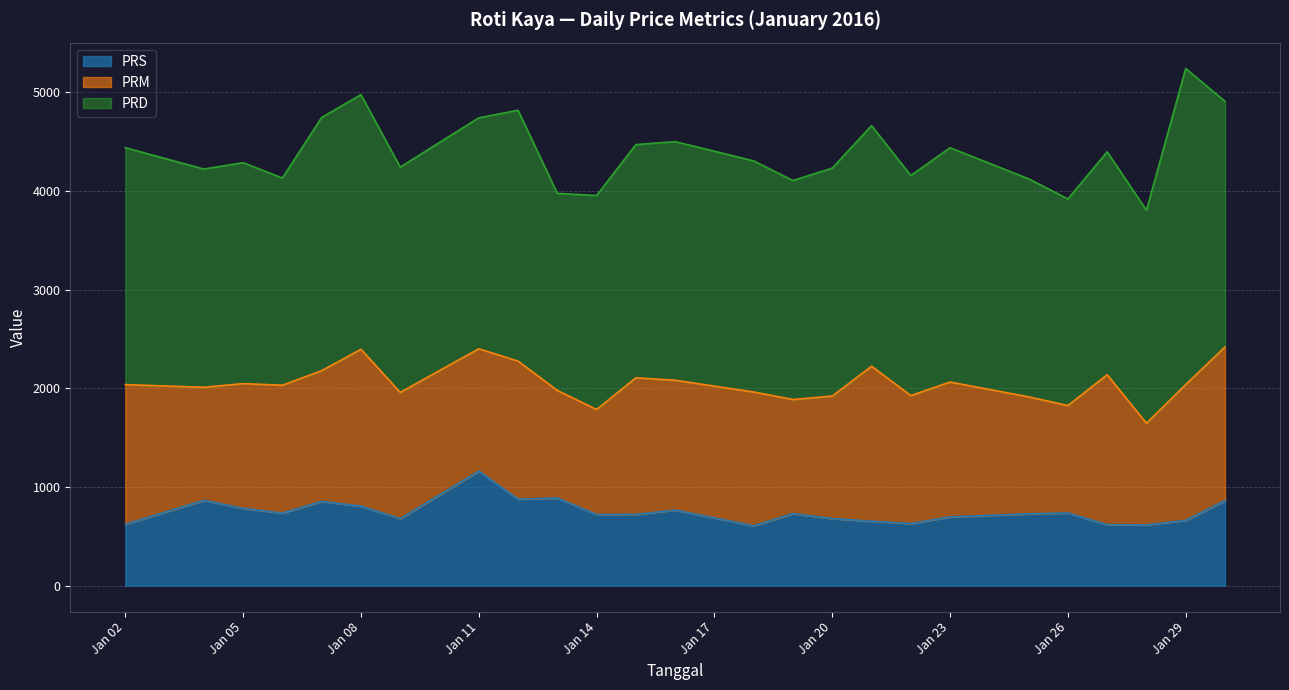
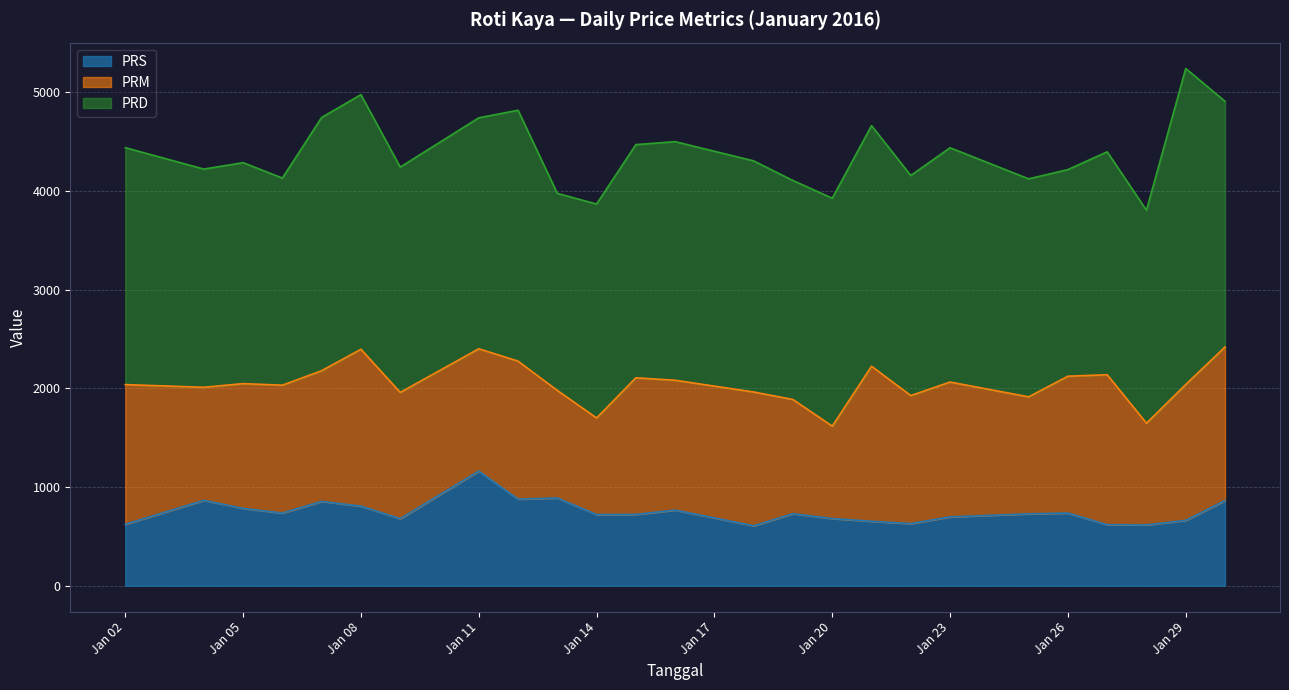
  {
    "PRS": {
      "Jan 02": 600,
      "Jan 05": 800,
      "Jan 08": 800,
      "Jan 11": 1200,
      "Jan 14": 700,
      "Jan 20": 700,
      "Jan 23": 700,
      "Jan 26": 700,
      "Jan 29": 700
    },
    "PRM": {
      "Jan 02": 1400,
      "Jan 05": 1300,
      "Jan 08": 1600,
      "Jan 11": 1200,
-     "Jan 14": 1100,
-     "Jan 20": 1200,
+     "Jan 14": 1000,
+     "Jan 20": 900,
      "Jan 23": 1400,
-     "Jan 26": 1100,
+     "Jan 26": 1400,
      "Jan 29": 1400
    },
    "PRD": {
      "Jan 02": 2400,
      "Jan 05": 2200,
      "Jan 08": 2600,
      "Jan 11": 2300,
      "Jan 14": 2200,
      "Jan 20": 2300,
      "Jan 23": 2400,
      "Jan 26": 2100,
      "Jan 29": 3200
    }
  }
